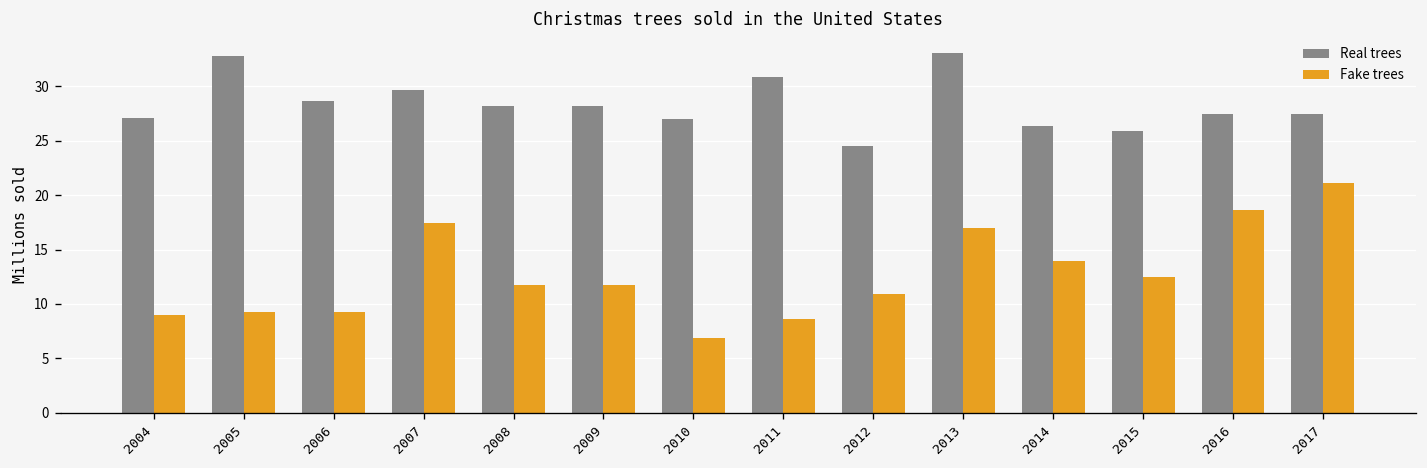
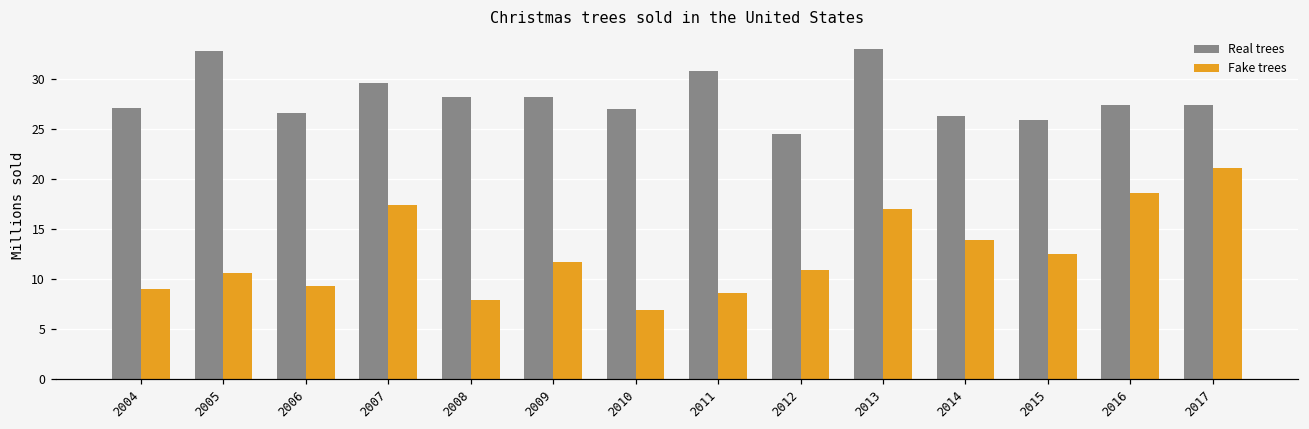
  {
    "Real trees": {
      "2004": 27,
      "2005": 33,
-     "2006": 29,
+     "2006": 27,
      "2007": 30,
      "2008": 28,
      "2009": 28,
      "2010": 27,
      "2011": 31,
      "2012": 25,
      "2013": 33,
      "2014": 26,
      "2015": 26,
      "2016": 27,
      "2017": 27
    },
    "Fake trees": {
      "2004": 9,
-     "2005": 9,
+     "2005": 11,
      "2006": 9,
      "2007": 17,
-     "2008": 12,
+     "2008": 8,
      "2009": 12,
      "2010": 7,
      "2011": 9,
      "2012": 11,
      "2013": 17,
      "2014": 14,
      "2015": 13,
      "2016": 19,
      "2017": 21
    }
  }
